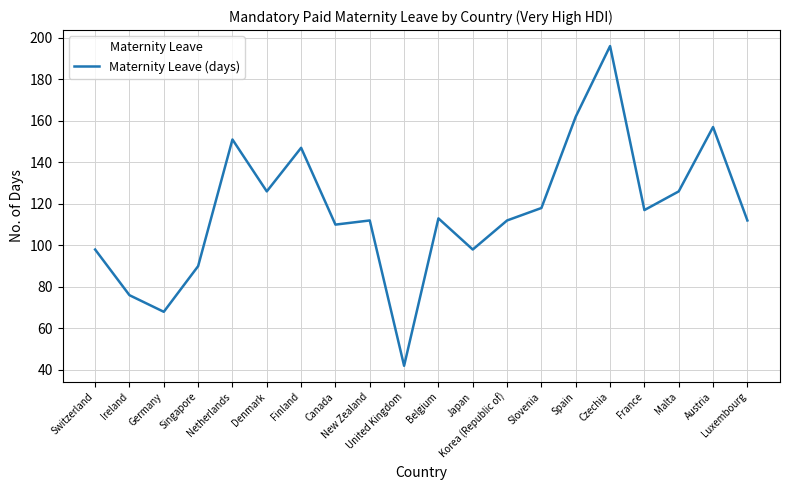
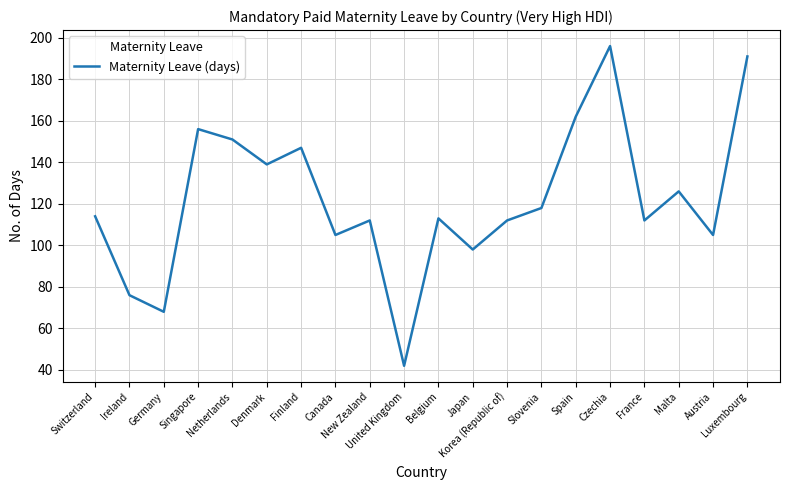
  {
-   "Switzerland": 98,
+   "Switzerland": 114,
    "Ireland": 76,
    "Germany": 68,
-   "Singapore": 90,
+   "Singapore": 156,
    "Netherlands": 151,
-   "Denmark": 126,
+   "Denmark": 139,
    "Finland": 147,
-   "Canada": 110,
+   "Canada": 105,
    "New Zealand": 112,
    "United Kingdom": 42,
    "Belgium": 113,
    "Japan": 98,
    "Korea (Republic of)": 112,
    "Slovenia": 118,
    "Spain": 162,
    "Czechia": 196,
-   "France": 117,
+   "France": 112,
    "Malta": 126,
-   "Austria": 157,
-   "Luxembourg": 112
+   "Austria": 105,
+   "Luxembourg": 191
  }
